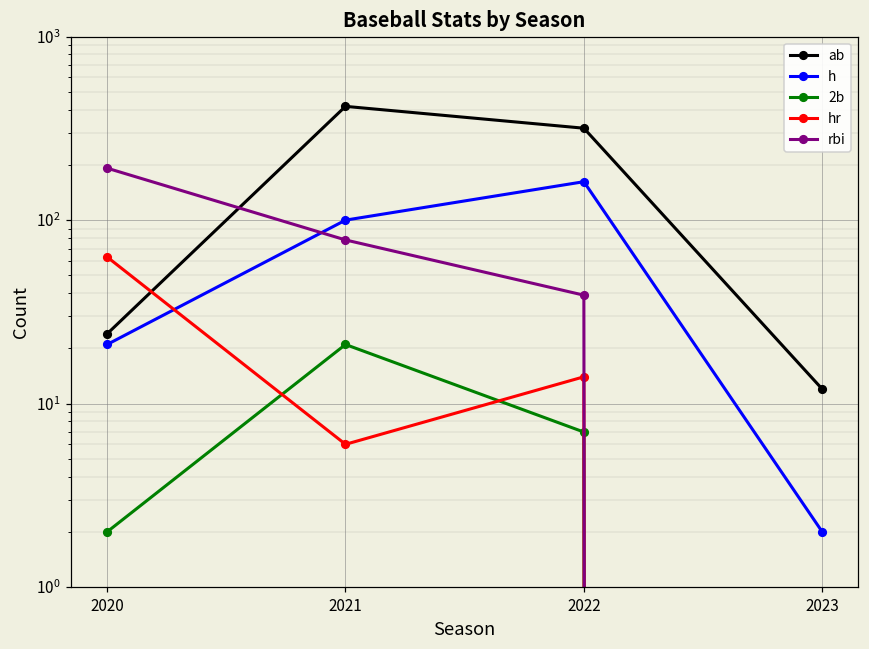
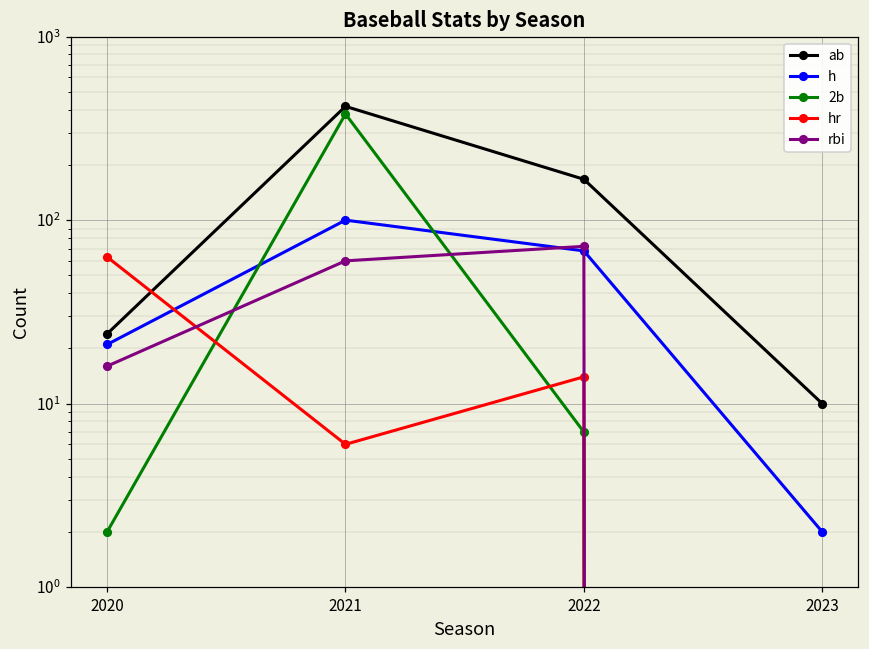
  {
    "ab": {
      "2020": 24,
      "2021": 420,
-     "2022": 320,
-     "2023": 12
+     "2022": 170,
+     "2023": 10
    },
    "h": {
      "2020": 21,
      "2021": 100,
-     "2022": 160,
+     "2022": 68,
      "2023": 2
    },
    "2b": {
      "2020": 2,
-     "2021": 21,
+     "2021": 380,
      "2022": 7
    },
    "hr": {
      "2020": 63,
      "2021": 6,
      "2022": 14
    },
    "rbi": {
-     "2020": 190,
-     "2021": 80,
-     "2022": 39
+     "2020": 16,
+     "2021": 60,
+     "2022": 72
    }
  }
